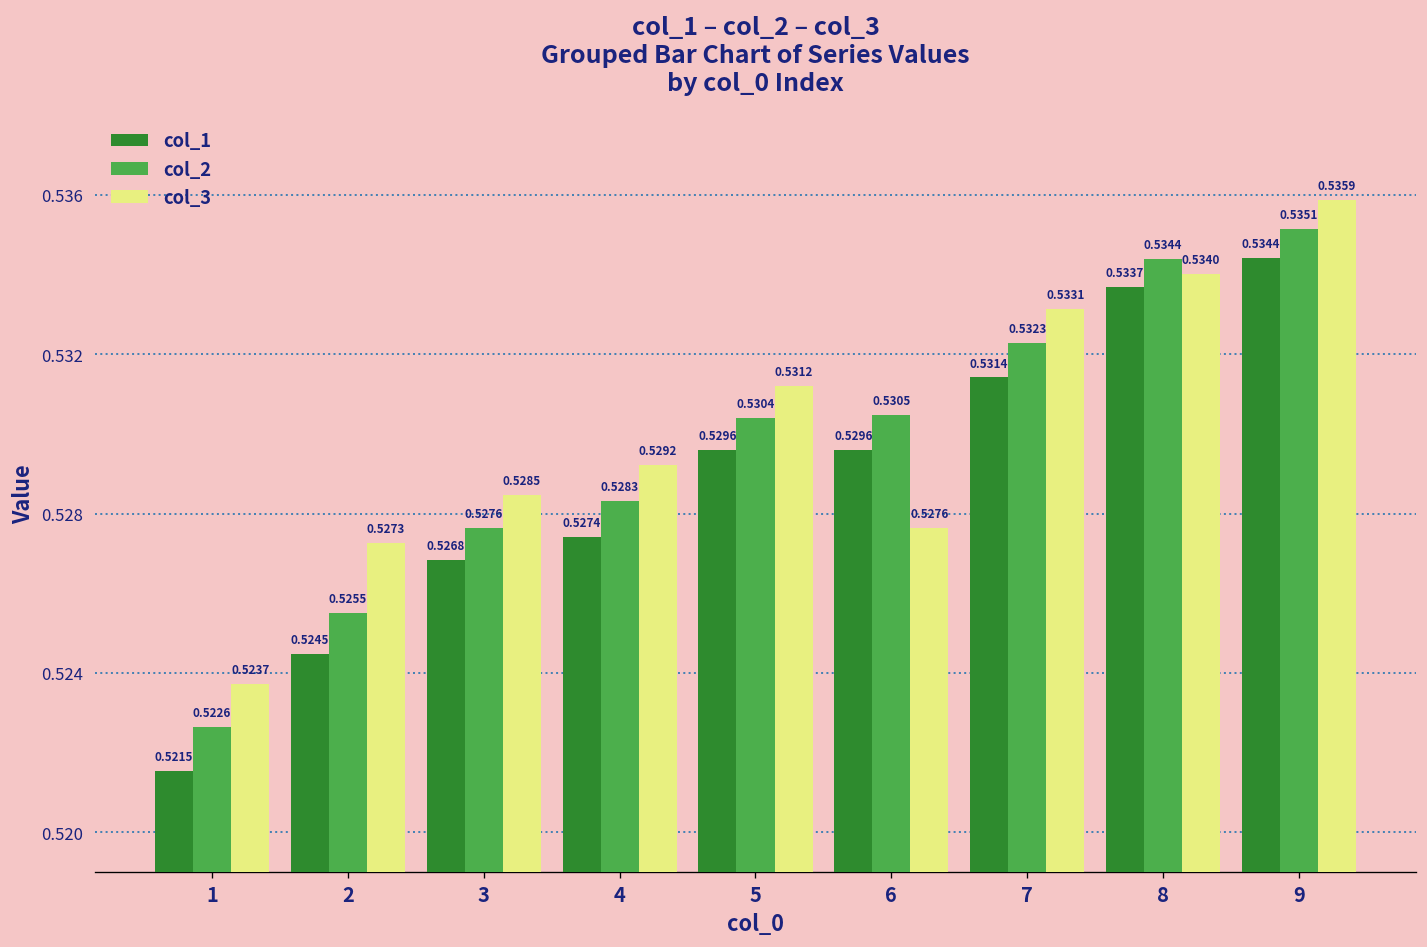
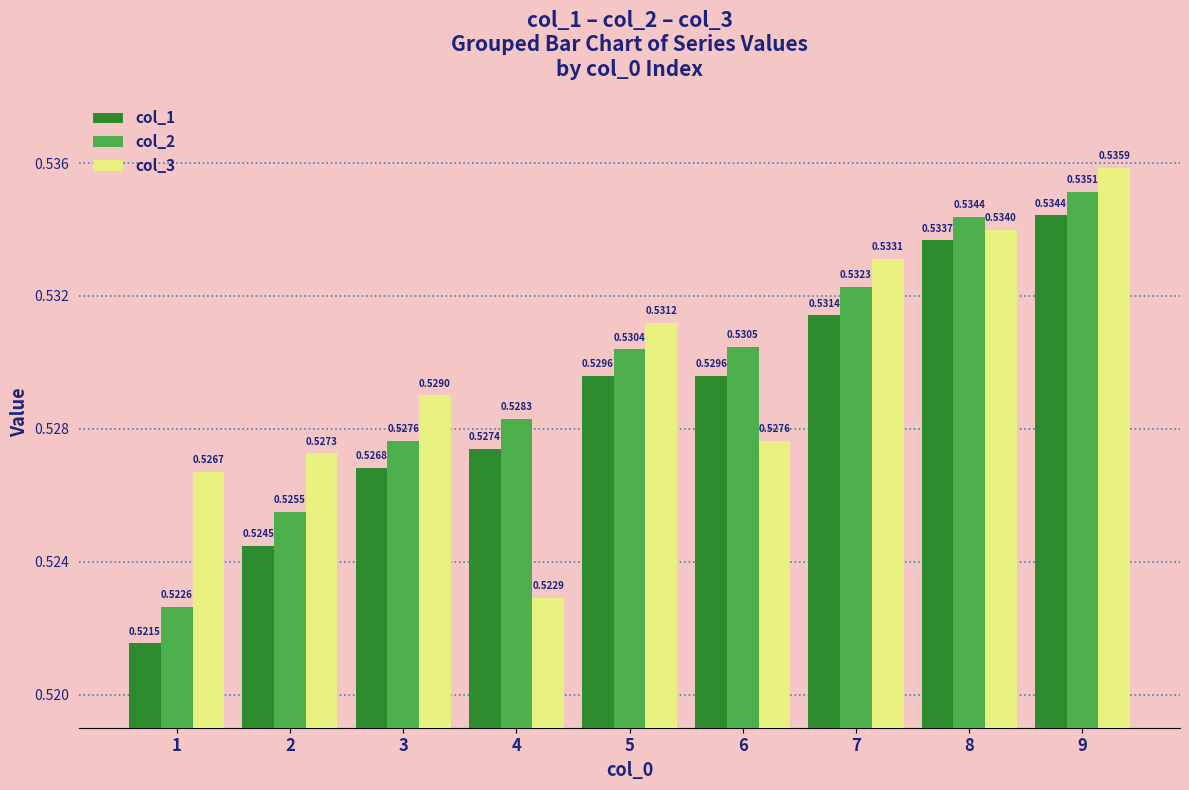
  {
    "col_3": {
-     "1": 0.5237,
+     "1": 0.5267,
      "2": 0.5273,
-     "3": 0.5285,
-     "4": 0.5292,
+     "3": 0.5290,
+     "4": 0.5229,
      "5": 0.5312,
      "6": 0.5276,
      "7": 0.5331,
      "8": 0.5340,
      "9": 0.5359
    }
  }
